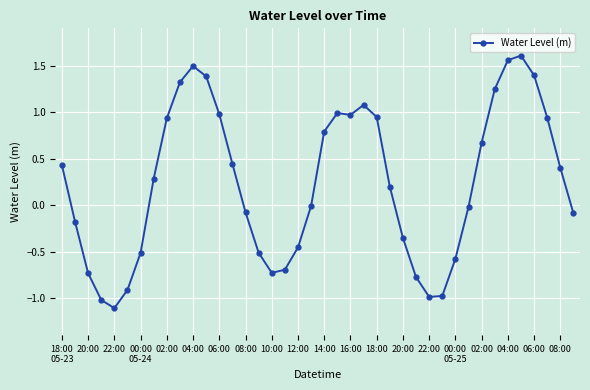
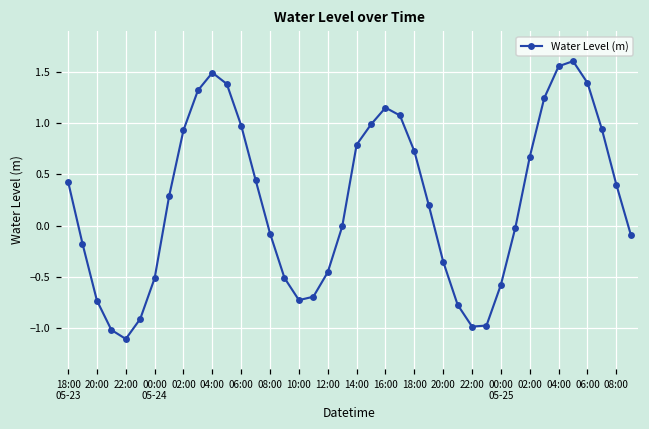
  {
    "18:00 05-23": 0.4,
    "00:00 05-24": -0.5,
    "10:00": -0.7,
    "12:00": -0.5,
    "14:00": 0.8,
-   "16:00": 1.0,
-   "18:00": 0.9,
+   "16:00": 1.2,
+   "18:00": 0.7,
    "00:00 05-25": -0.6
  }
